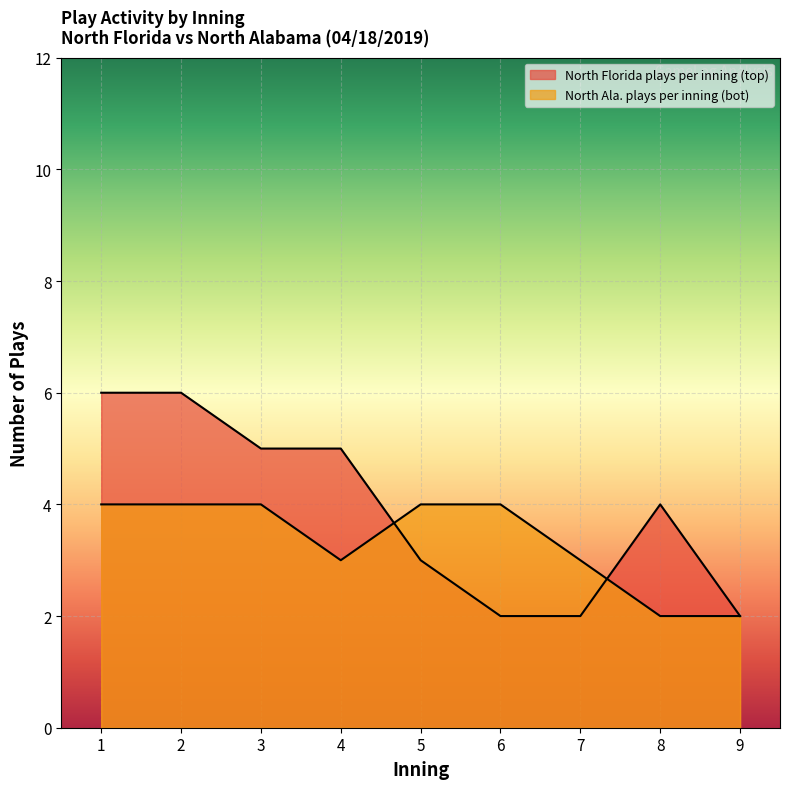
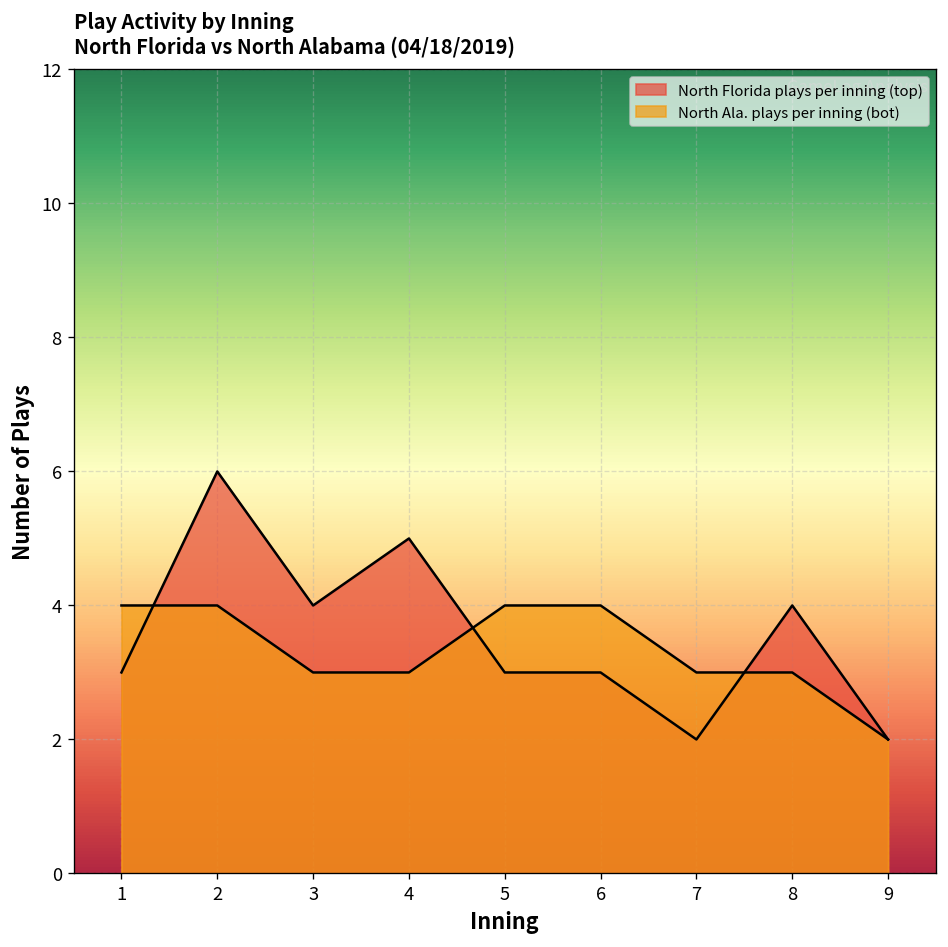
  {
    "North Florida plays per inning (top)": {
-     "1": 6,
+     "1": 3,
      "2": 6,
-     "3": 5,
+     "3": 4,
      "4": 5,
      "5": 3,
-     "6": 2,
+     "6": 3,
      "7": 2,
      "8": 4
    },
    "North Ala. plays per inning (bot)": {
      "1": 4,
      "2": 4,
-     "3": 4,
+     "3": 3,
      "4": 3,
      "5": 4,
      "6": 4,
      "7": 3,
-     "8": 2
+     "8": 3
    }
  }
